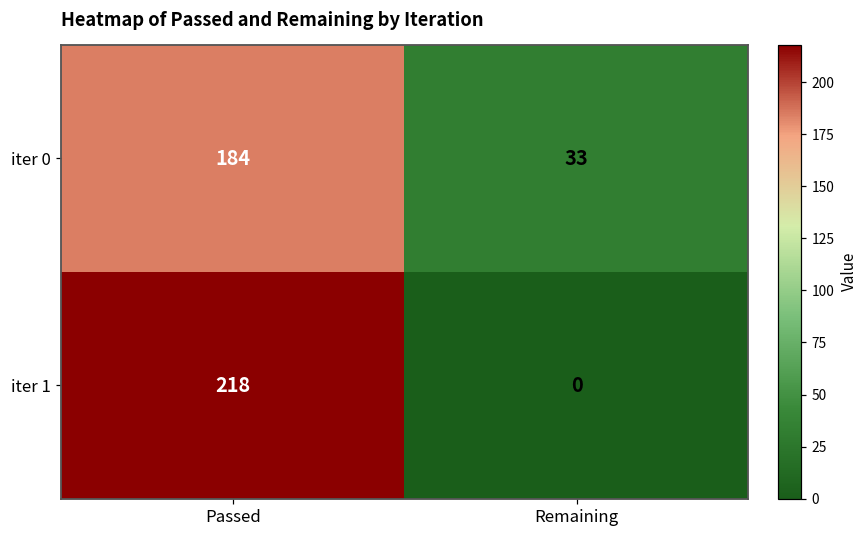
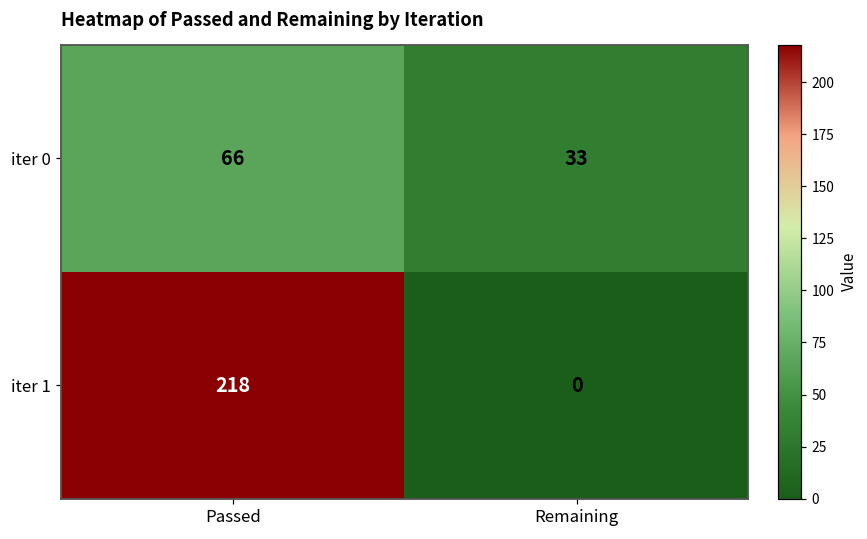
  {
    "iter 0": {
-     "Passed": 184,
+     "Passed": 66,
      "Remaining": 33
    },
    "iter 1": {
      "Passed": 218,
      "Remaining": 0
    }
  }
